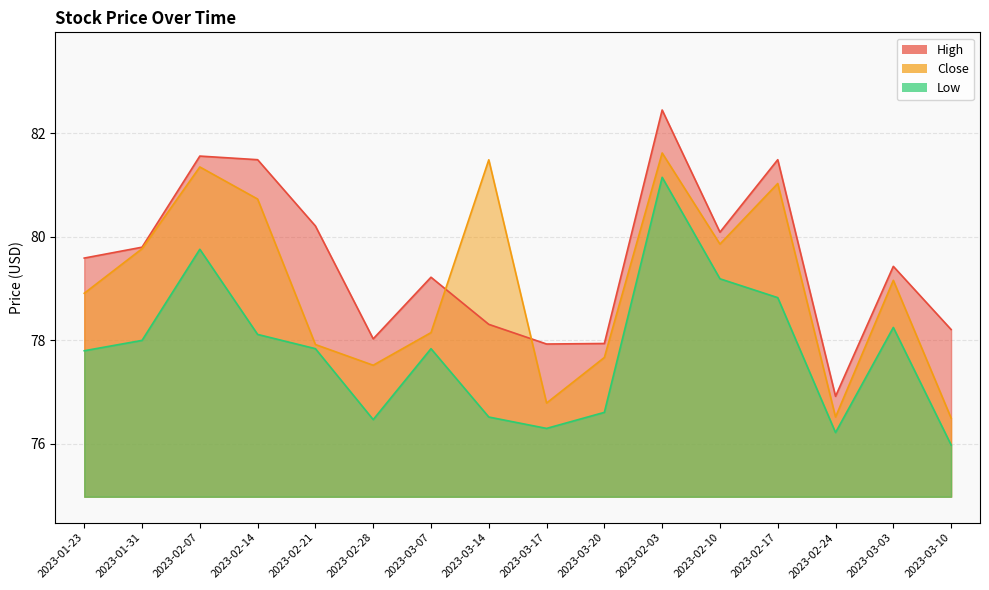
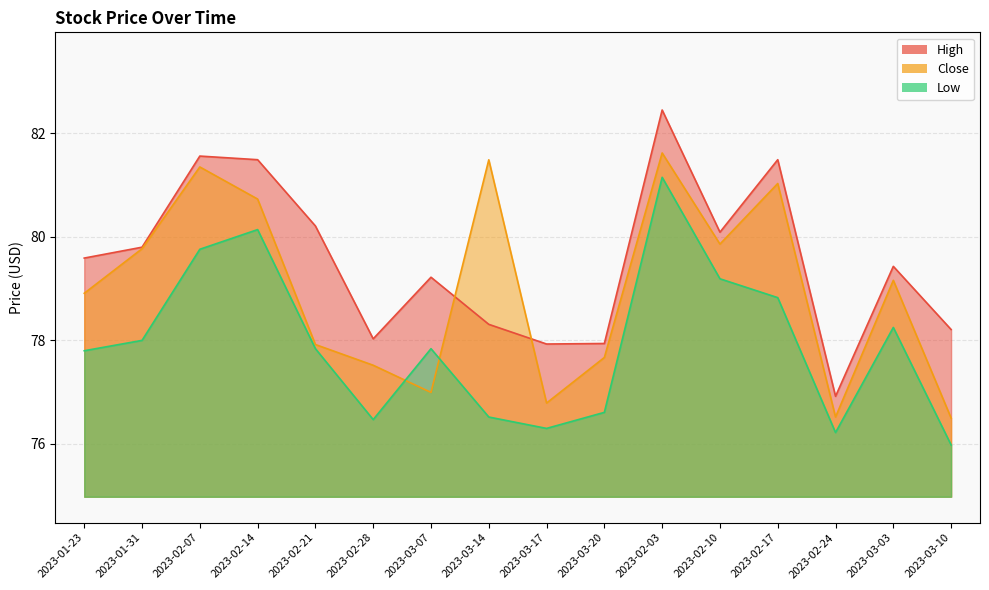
  {
    "High": {
      "2023-01-23": 79.6,
      "2023-02-07": 81.6,
      "2023-02-14": 81.5,
      "2023-02-21": 80.2,
      "2023-02-28": 78.0,
      "2023-03-07": 79.2,
      "2023-03-14": 78.3,
      "2023-03-17": 77.9,
      "2023-03-20": 77.9,
      "2023-02-03": 82.4,
      "2023-02-10": 80.1,
      "2023-02-17": 81.5,
      "2023-02-24": 76.9,
      "2023-03-03": 79.4,
      "2023-03-10": 78.2
    },
    "Close": {
      "2023-01-23": 78.9,
      "2023-02-07": 81.3,
      "2023-02-14": 80.7,
      "2023-02-21": 77.9,
      "2023-02-28": 77.5,
-     "2023-03-07": 78.2,
+     "2023-03-07": 77.0,
      "2023-03-14": 81.5,
      "2023-03-17": 76.8,
      "2023-03-20": 77.7,
      "2023-02-03": 81.6,
      "2023-02-10": 79.9,
      "2023-02-17": 81.0,
      "2023-02-24": 76.5,
      "2023-03-03": 79.2,
      "2023-03-10": 76.5
    },
    "Low": {
      "2023-01-23": 77.8,
      "2023-01-31": 78.0,
      "2023-02-07": 79.8,
-     "2023-02-14": 78.1,
+     "2023-02-14": 80.1,
      "2023-02-21": 77.8,
      "2023-02-28": 76.5,
      "2023-03-07": 77.8,
      "2023-03-14": 76.5,
      "2023-03-17": 76.3,
      "2023-03-20": 76.6,
      "2023-02-03": 81.2,
      "2023-02-10": 79.2,
      "2023-02-17": 78.8,
      "2023-02-24": 76.2,
      "2023-03-03": 78.3,
      "2023-03-10": 76.0
    }
  }
